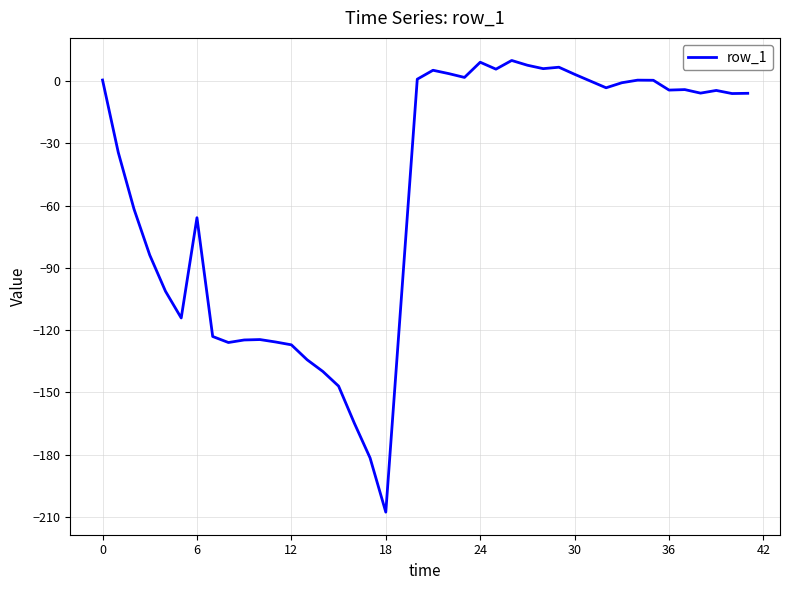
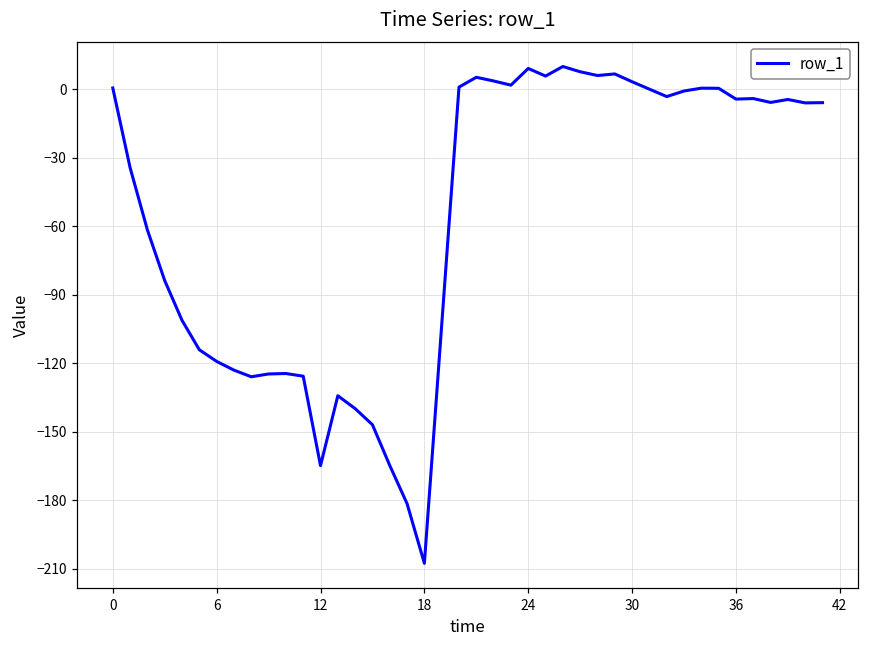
  {
    "0": 1,
-   "6": -66,
-   "12": -127,
+   "6": -119,
+   "12": -165,
    "18": -208,
    "24": 9,
    "30": 3,
    "36": -4
  }
